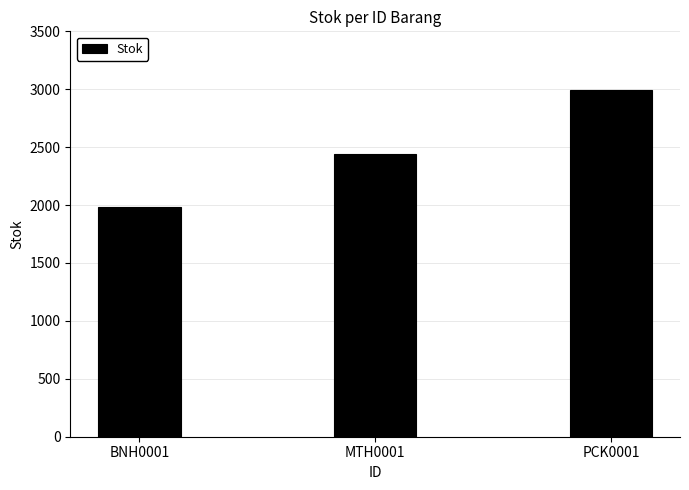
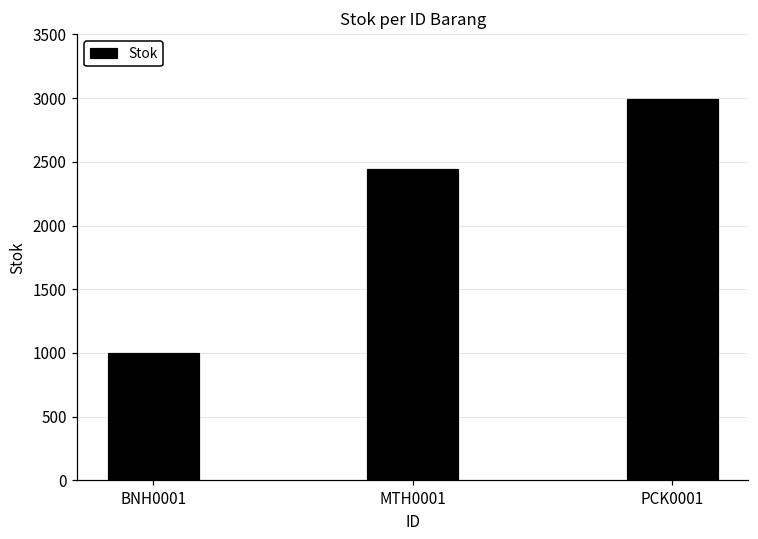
  {
-   "BNH0001": 1980,
+   "BNH0001": 1000,
    "MTH0001": 2450,
    "PCK0001": 3000
  }
